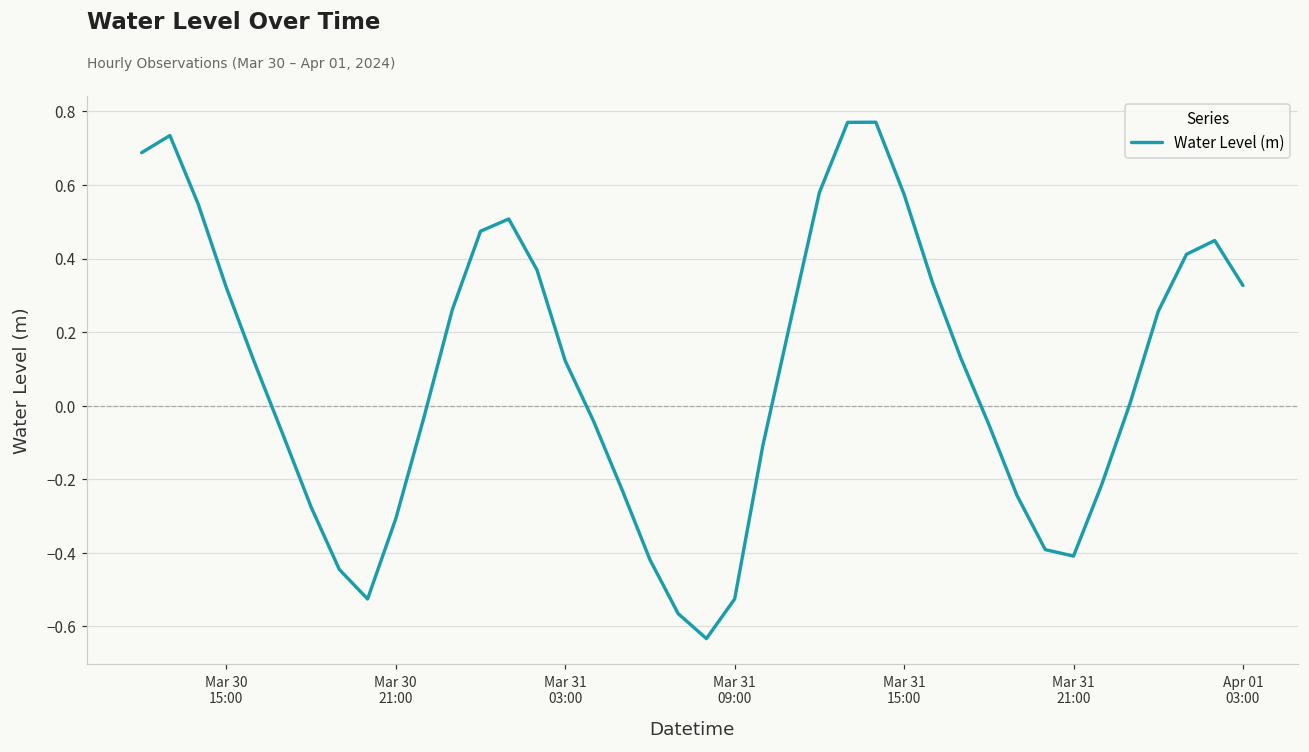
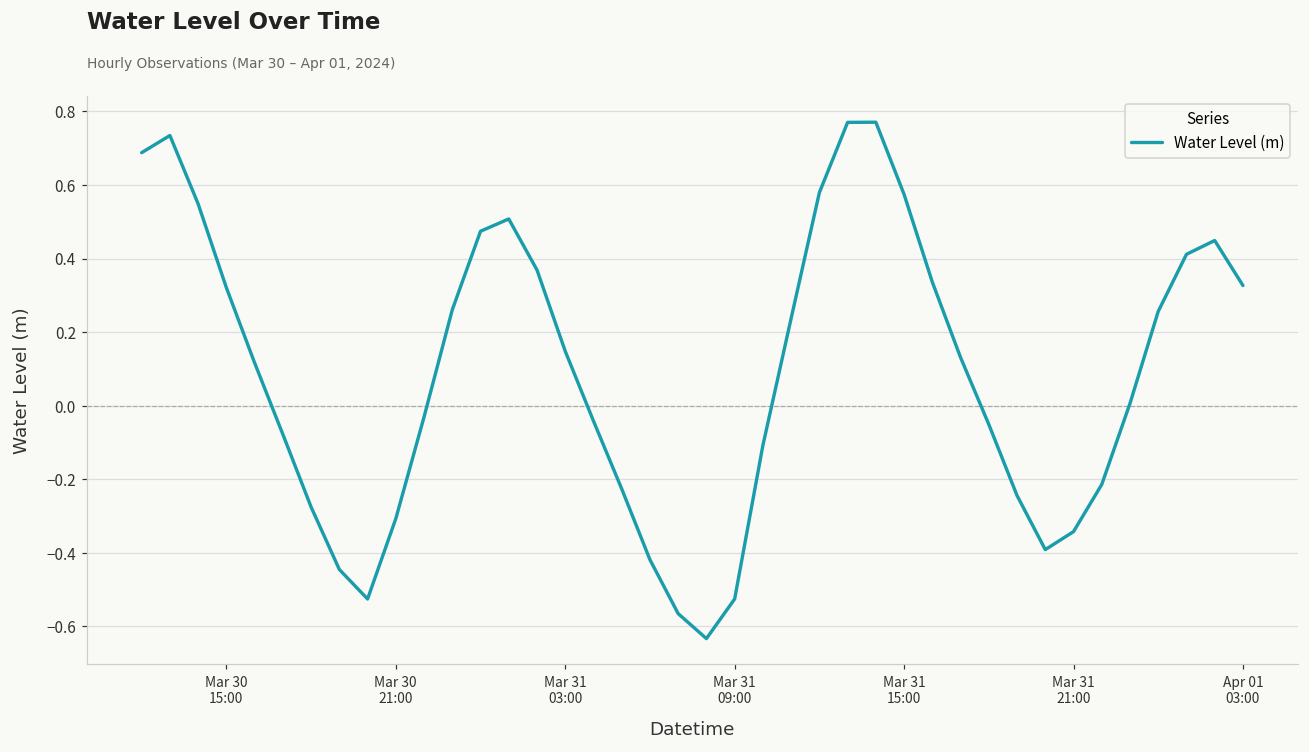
  {
    "Mar 30 15:00": 0.32,
    "Mar 30 21:00": -0.31,
-   "Mar 31 03:00": 0.12,
+   "Mar 31 03:00": 0.15,
    "Mar 31 09:00": -0.53,
    "Mar 31 15:00": 0.57,
-   "Mar 31 21:00": -0.41,
+   "Mar 31 21:00": -0.34,
    "Apr 01 03:00": 0.33
  }
